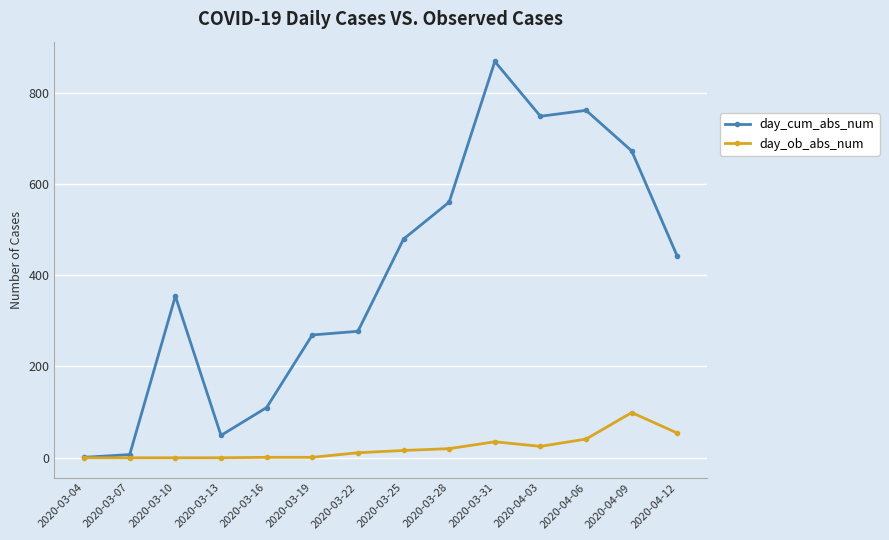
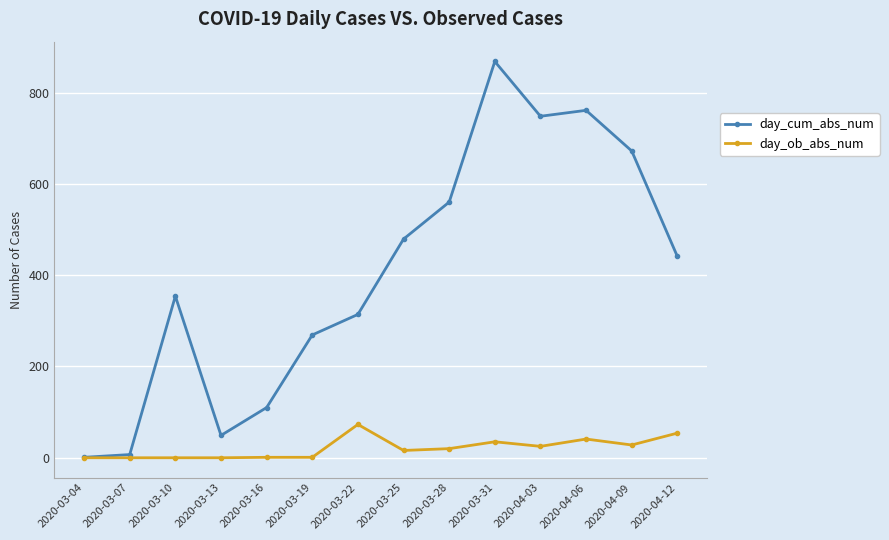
  {
    "day_cum_abs_num": {
      "2020-03-07": 10,
      "2020-03-10": 350,
      "2020-03-13": 50,
      "2020-03-16": 110,
      "2020-03-19": 270,
-     "2020-03-22": 280,
+     "2020-03-22": 310,
      "2020-03-25": 480,
      "2020-03-28": 560,
      "2020-03-31": 870,
      "2020-04-03": 750,
      "2020-04-06": 760,
      "2020-04-09": 670,
      "2020-04-12": 440
    },
    "day_ob_abs_num": {
      "2020-03-07": 0,
      "2020-03-10": 0,
      "2020-03-13": 0,
      "2020-03-16": 0,
      "2020-03-19": 0,
-     "2020-03-22": 10,
+     "2020-03-22": 70,
      "2020-03-25": 20,
      "2020-03-28": 20,
      "2020-03-31": 40,
      "2020-04-03": 30,
      "2020-04-06": 40,
-     "2020-04-09": 100,
+     "2020-04-09": 30,
      "2020-04-12": 50
    }
  }
